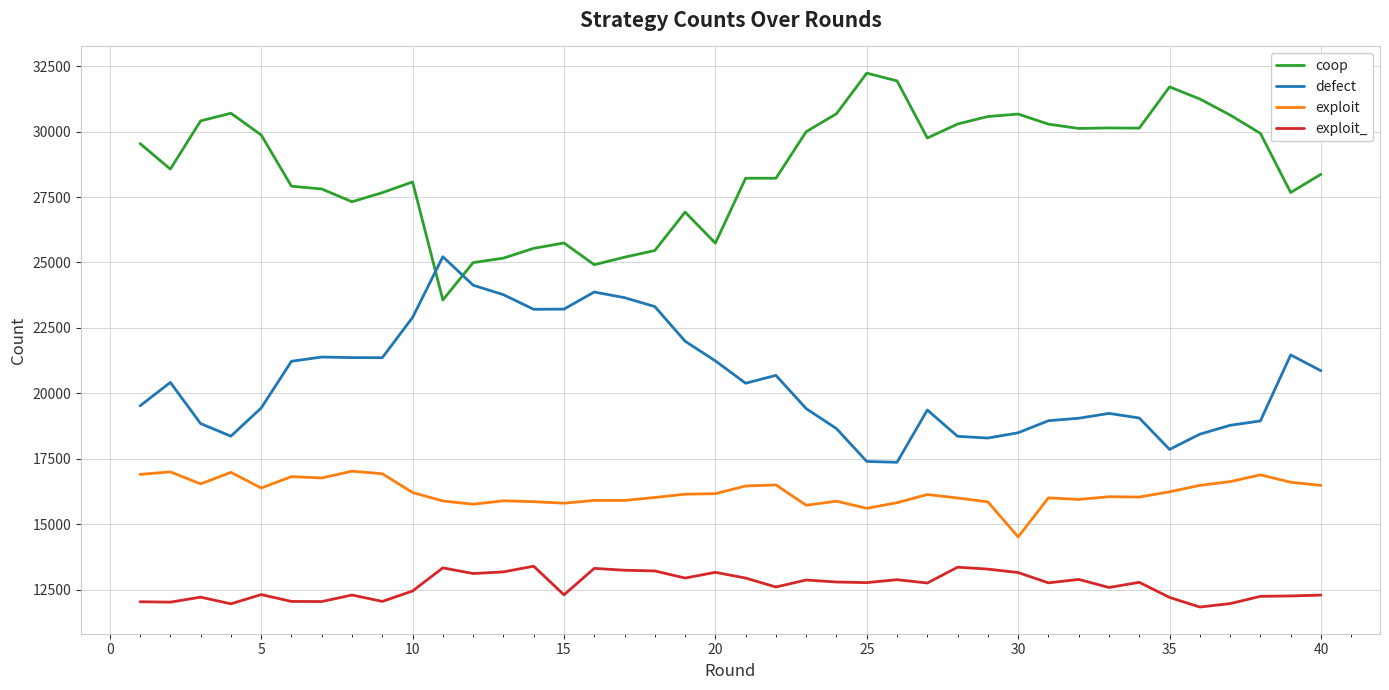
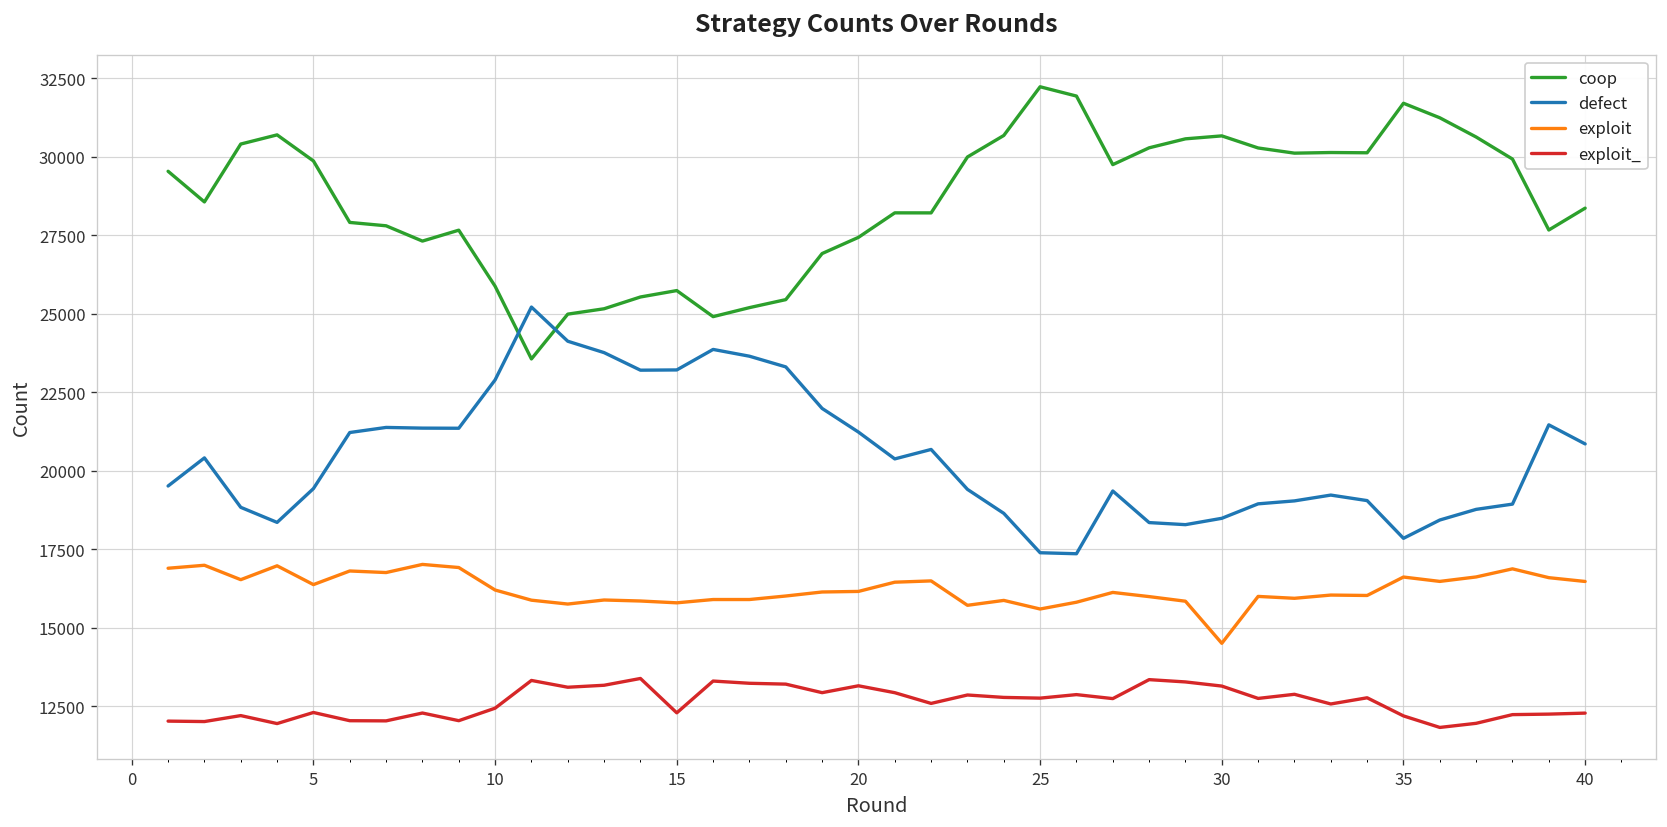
  {
    "coop": {
      "5": 29900,
-     "10": 28100,
+     "10": 25900,
      "15": 25700,
-     "20": 25700,
+     "20": 27400,
      "25": 32200,
      "30": 30700,
      "35": 31700,
      "40": 28400
    },
    "defect": {
      "5": 19400,
      "10": 22900,
      "15": 23200,
      "20": 21200,
      "25": 17400,
      "30": 18500,
      "35": 17900,
      "40": 20900
    },
    "exploit": {
      "5": 16400,
      "10": 16200,
      "15": 15800,
      "20": 16200,
      "25": 15600,
      "30": 14500,
-     "35": 16200,
+     "35": 16600,
      "40": 16500
    },
    "exploit_": {
      "5": 12300,
      "10": 12400,
      "15": 12300,
      "20": 13200,
      "25": 12800,
      "30": 13200,
      "35": 12200,
      "40": 12300
    }
  }
